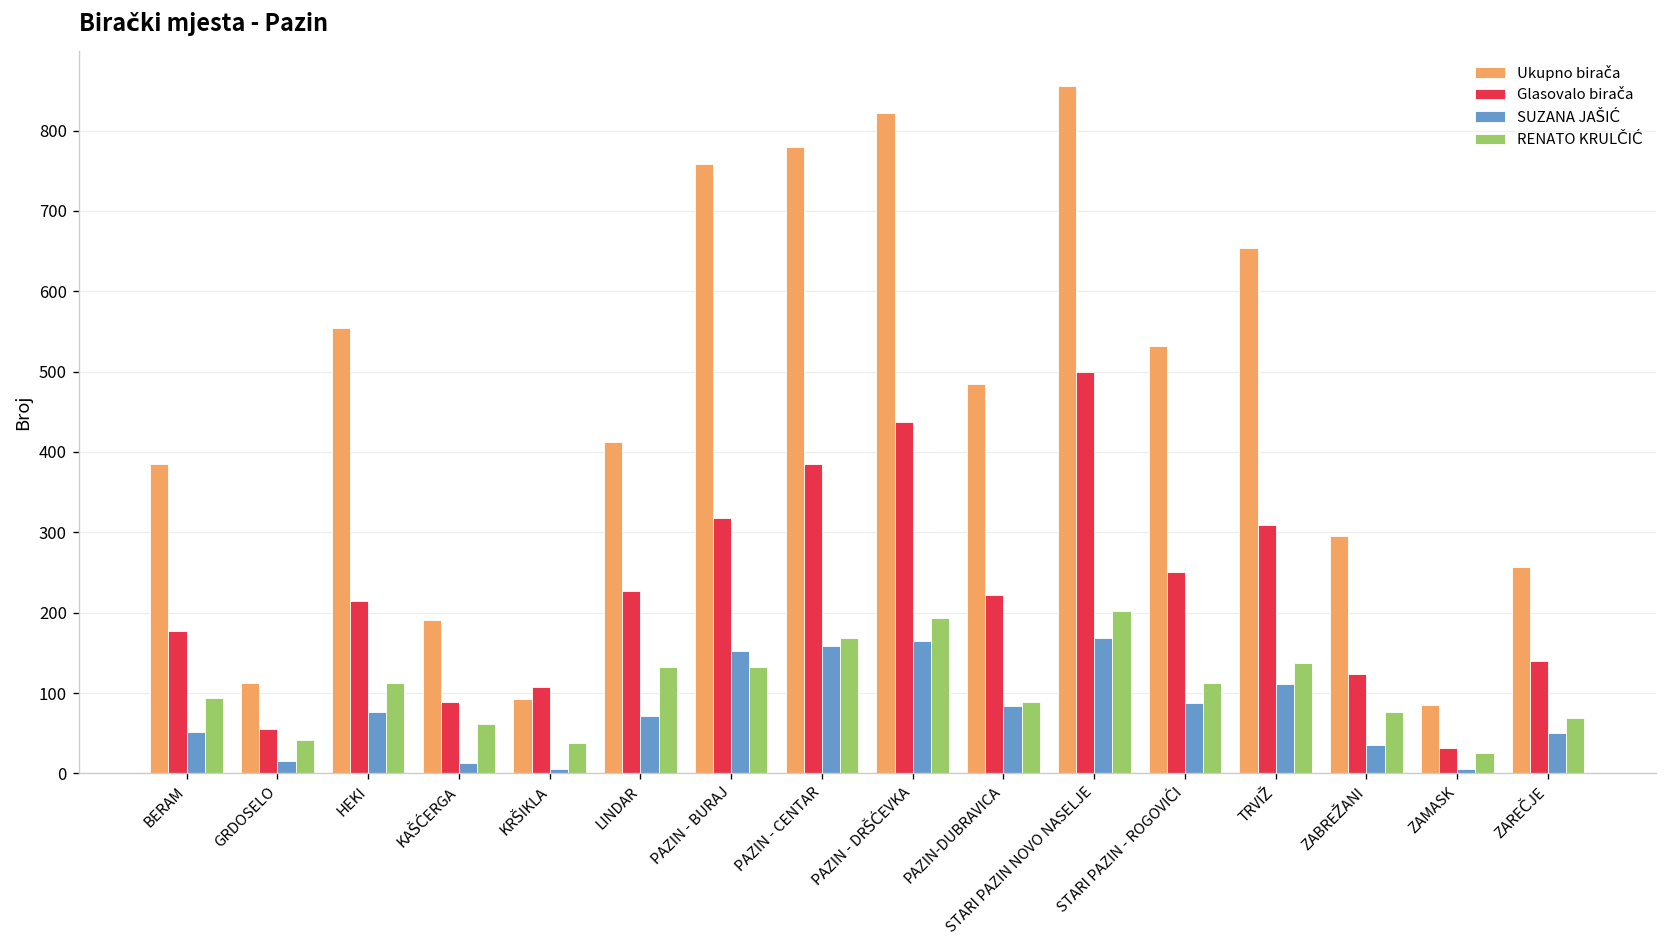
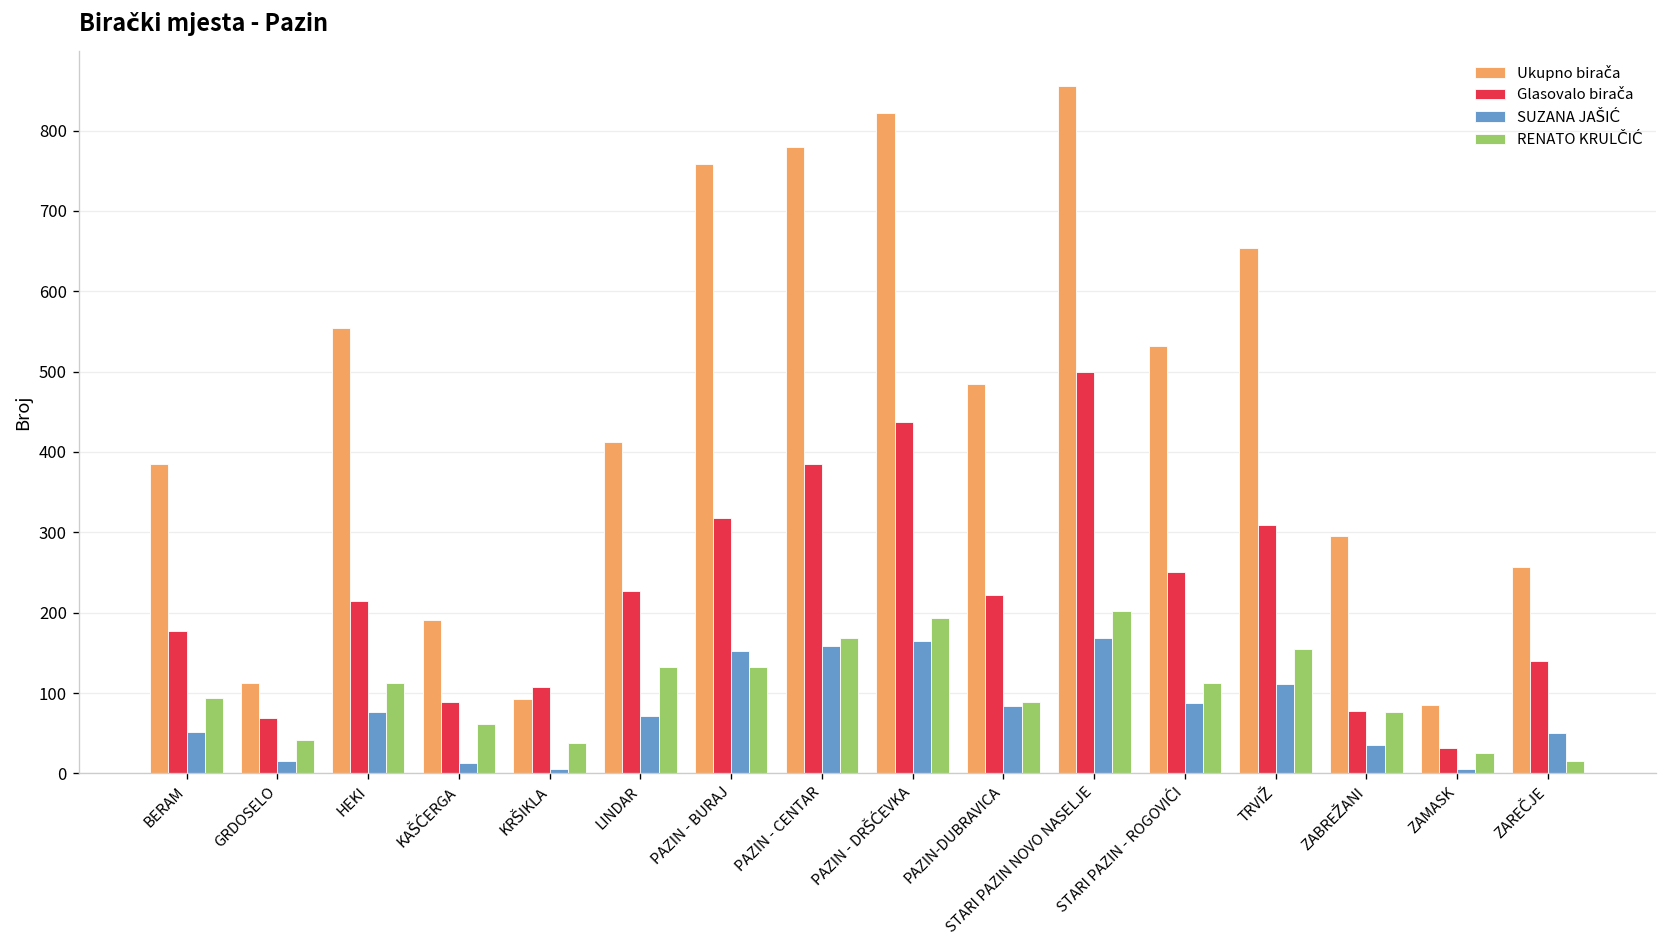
  {
    "Ukupno birača": {
      "BERAM": 390,
      "GRDOSELO": 110,
      "HEKI": 550,
      "KAŠĆERGA": 190,
      "KRŠIKLA": 90,
      "LINDAR": 410,
      "PAZIN - BURAJ": 760,
      "PAZIN - CENTAR": 780,
      "PAZIN - DRŠĆEVKA": 820,
      "PAZIN-DUBRAVICA": 480,
      "STARI PAZIN NOVO NASELJE": 860,
      "STARI PAZIN - ROGOVIĆI": 530,
      "TRVIŽ": 650,
      "ZABREŽANI": 300,
      "ZAMASK": 90,
      "ZAREČJE": 260
    },
    "Glasovalo birača": {
      "BERAM": 180,
-     "GRDOSELO": 60,
+     "GRDOSELO": 70,
      "HEKI": 210,
      "KAŠĆERGA": 90,
      "KRŠIKLA": 110,
      "LINDAR": 230,
      "PAZIN - BURAJ": 320,
      "PAZIN - CENTAR": 390,
      "PAZIN - DRŠĆEVKA": 440,
      "PAZIN-DUBRAVICA": 220,
      "STARI PAZIN NOVO NASELJE": 500,
      "STARI PAZIN - ROGOVIĆI": 250,
      "TRVIŽ": 310,
-     "ZABREŽANI": 120,
+     "ZABREŽANI": 80,
      "ZAMASK": 30,
      "ZAREČJE": 140
    },
    "SUZANA JAŠIĆ": {
      "BERAM": 50,
      "GRDOSELO": 20,
      "HEKI": 80,
      "KAŠĆERGA": 10,
      "KRŠIKLA": 10,
      "LINDAR": 70,
      "PAZIN - BURAJ": 150,
      "PAZIN - CENTAR": 160,
      "PAZIN - DRŠĆEVKA": 170,
      "PAZIN-DUBRAVICA": 80,
      "STARI PAZIN NOVO NASELJE": 170,
      "STARI PAZIN - ROGOVIĆI": 90,
      "TRVIŽ": 110,
      "ZABREŽANI": 40,
      "ZAMASK": 10,
      "ZAREČJE": 50
    },
    "RENATO KRULČIĆ": {
      "BERAM": 90,
      "GRDOSELO": 40,
      "HEKI": 110,
      "KAŠĆERGA": 60,
      "KRŠIKLA": 40,
      "LINDAR": 130,
      "PAZIN - BURAJ": 130,
      "PAZIN - CENTAR": 170,
      "PAZIN - DRŠĆEVKA": 190,
      "PAZIN-DUBRAVICA": 90,
      "STARI PAZIN NOVO NASELJE": 200,
      "STARI PAZIN - ROGOVIĆI": 110,
-     "TRVIŽ": 140,
+     "TRVIŽ": 160,
      "ZABREŽANI": 80,
      "ZAMASK": 30,
-     "ZAREČJE": 70
+     "ZAREČJE": 20
    }
  }
